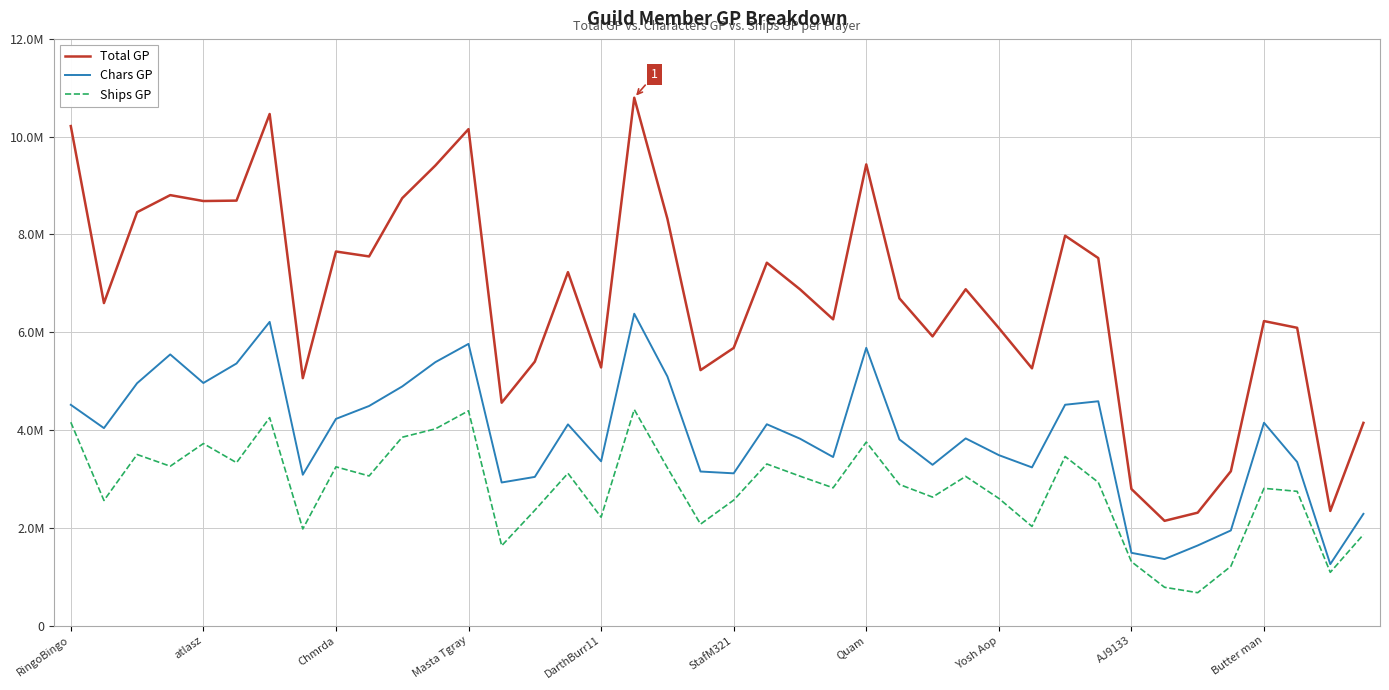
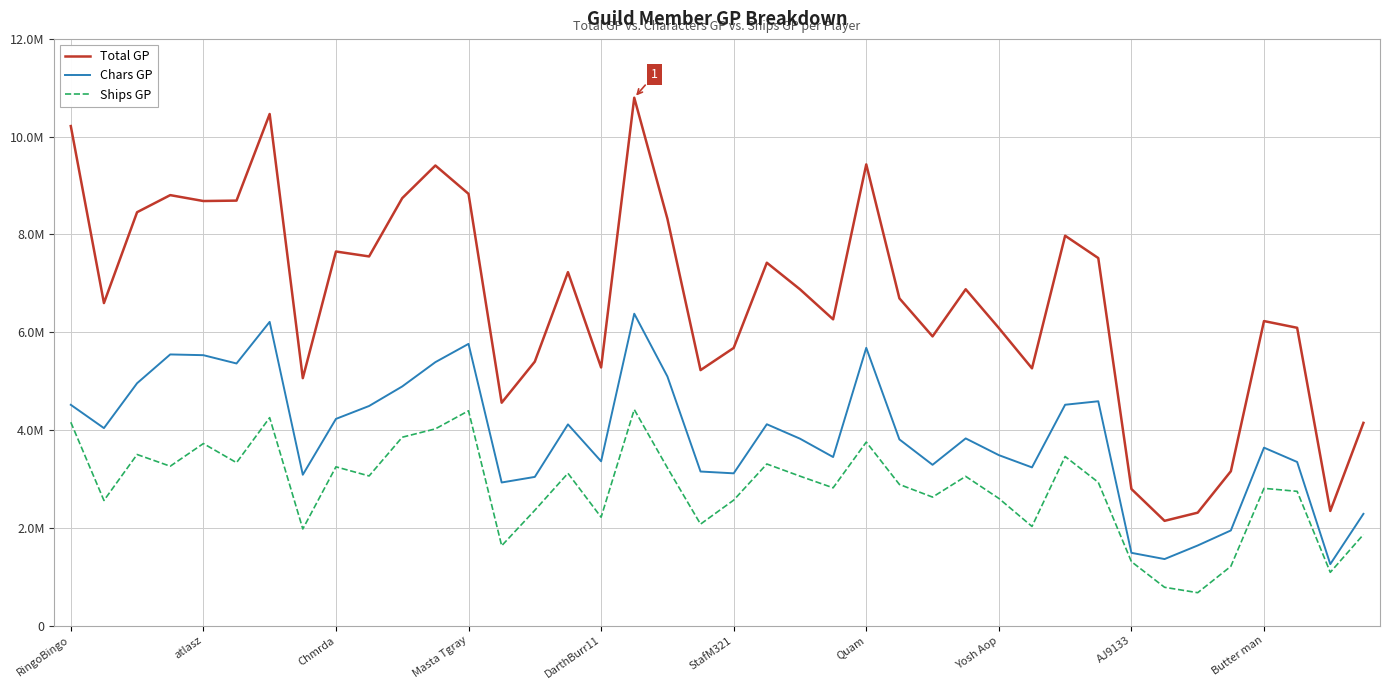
  {
    "Total GP": {
      "RingoBingo": 10200000,
      "atlasz": 8700000,
      "Chmrda": 7700000,
-     "Masta Tgray": 10200000,
+     "Masta Tgray": 8800000,
      "DarthBurr11": 5300000,
      "StafM321": 5700000,
      "Quam": 9400000,
      "Yosh Aop": 6100000,
      "AJ9133": 2800000,
      "Butter man": 6200000
    },
    "Chars GP": {
      "RingoBingo": 4500000,
-     "atlasz": 5000000,
+     "atlasz": 5500000,
      "Chmrda": 4200000,
      "Masta Tgray": 5800000,
      "DarthBurr11": 3400000,
      "StafM321": 3100000,
      "Quam": 5700000,
      "Yosh Aop": 3500000,
      "AJ9133": 1500000,
-     "Butter man": 4100000
+     "Butter man": 3600000
    },
    "Ships GP": {
      "RingoBingo": 4200000,
      "atlasz": 3700000,
      "Chmrda": 3200000,
      "Masta Tgray": 4400000,
      "DarthBurr11": 2200000,
      "StafM321": 2600000,
      "Quam": 3800000,
      "Yosh Aop": 2600000,
      "AJ9133": 1300000,
      "Butter man": 2800000
    }
  }
